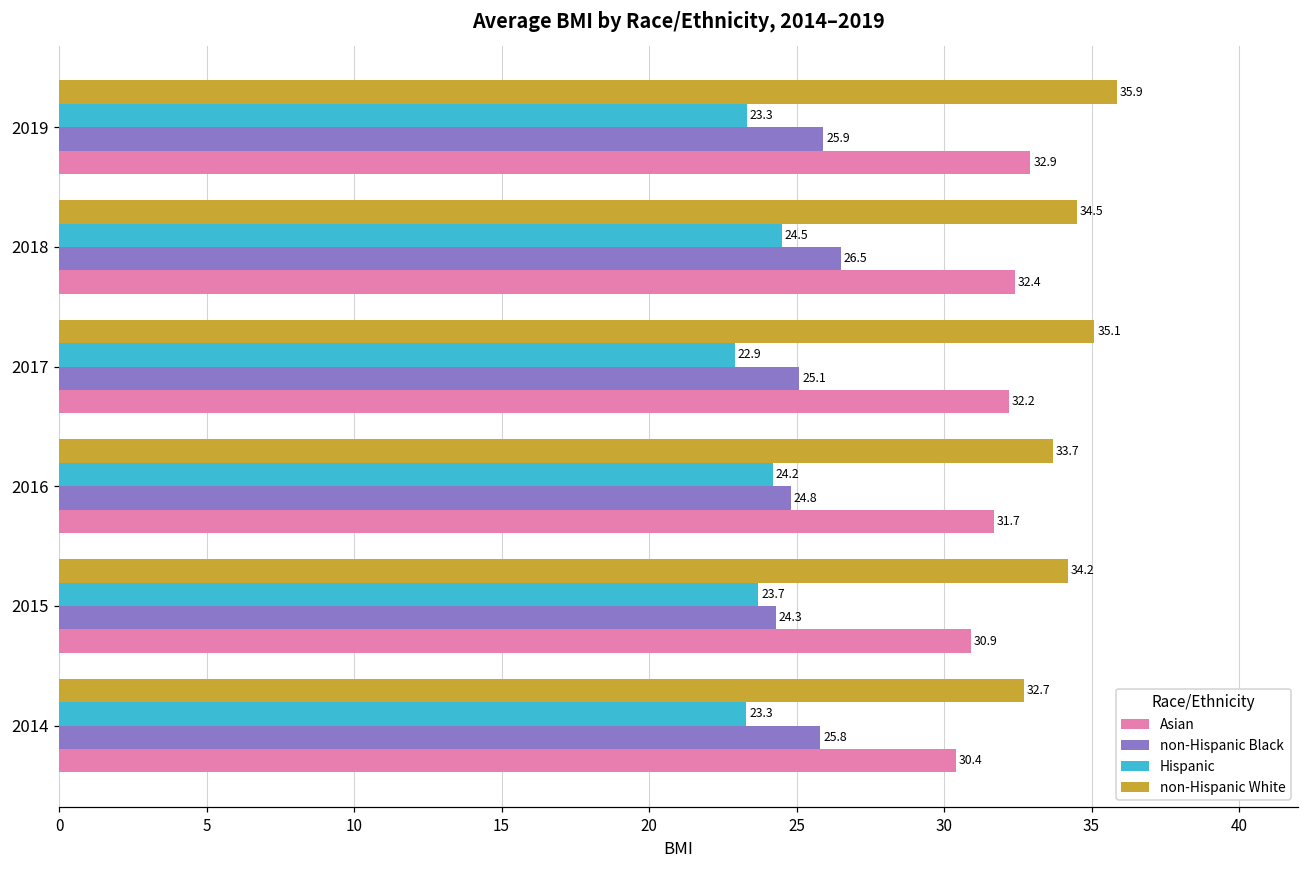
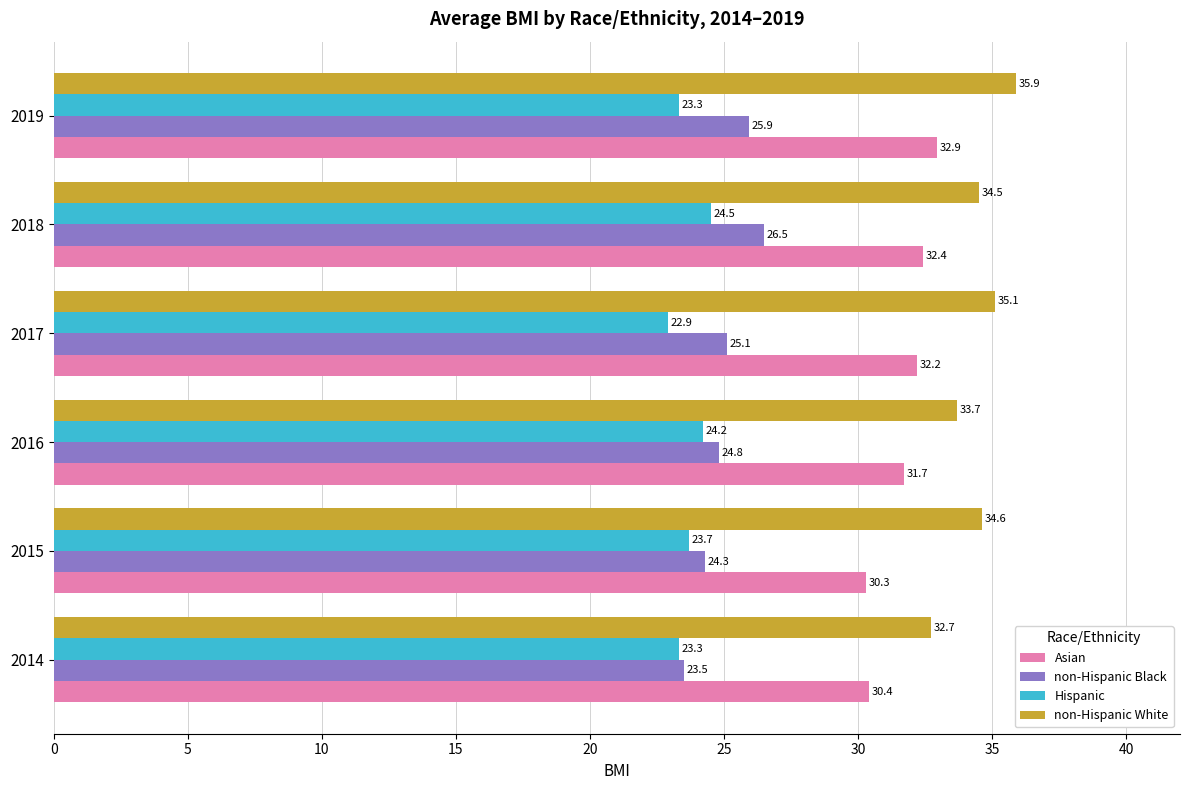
  {
    "Asian": {
      "2019": 32.9,
      "2018": 32.4,
      "2017": 32.2,
      "2016": 31.7,
-     "2015": 30.9,
+     "2015": 30.3,
      "2014": 30.4
    },
    "non-Hispanic Black": {
      "2019": 25.9,
      "2018": 26.5,
      "2017": 25.1,
      "2016": 24.8,
      "2015": 24.3,
-     "2014": 25.8
+     "2014": 23.5
    },
    "Hispanic": {
      "2019": 23.3,
      "2018": 24.5,
      "2017": 22.9,
      "2016": 24.2,
      "2015": 23.7,
      "2014": 23.3
    },
    "non-Hispanic White": {
      "2019": 35.9,
      "2018": 34.5,
      "2017": 35.1,
      "2016": 33.7,
-     "2015": 34.2,
+     "2015": 34.6,
      "2014": 32.7
    }
  }
